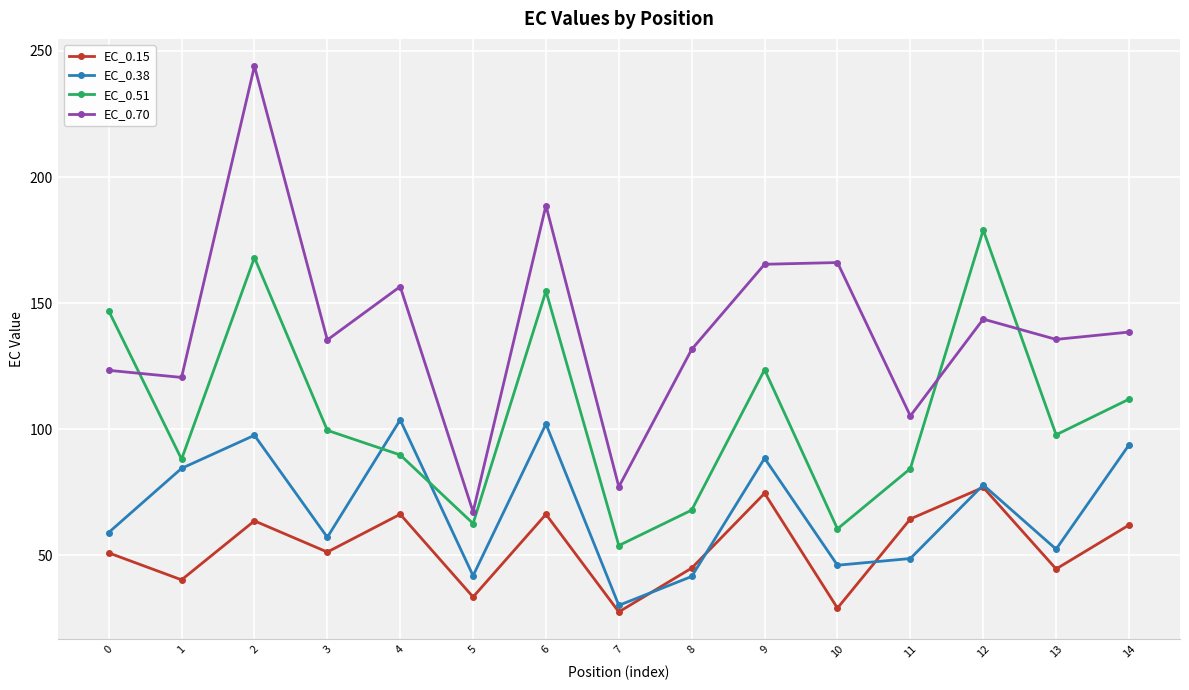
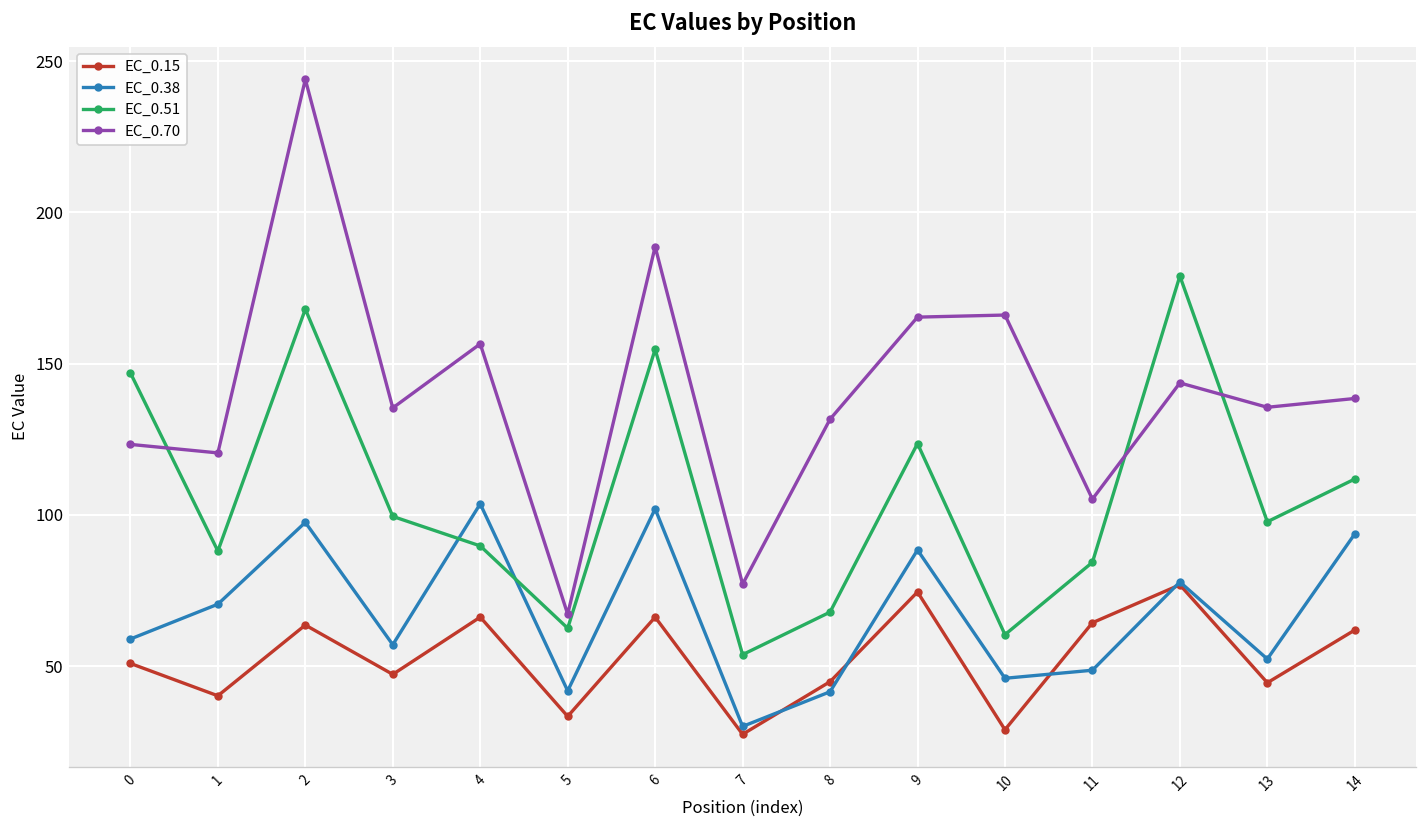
  {
    "EC_0.15": {
      "0": 51,
      "1": 40,
      "2": 64,
-     "3": 51,
+     "3": 47,
      "4": 66,
      "5": 33,
      "6": 66,
      "7": 27,
      "8": 45,
      "9": 75,
      "10": 29,
      "11": 64,
      "13": 45,
      "14": 62
    },
    "EC_0.38": {
      "0": 59,
-     "1": 84,
+     "1": 70,
      "2": 98,
      "3": 57,
      "4": 104,
      "5": 42,
      "6": 102,
      "7": 30,
      "8": 42,
      "9": 88,
      "10": 46,
      "11": 49,
      "13": 52,
      "14": 94
    },
    "EC_0.51": {
      "0": 147,
      "1": 88,
      "2": 168,
      "3": 100,
      "4": 90,
      "5": 63,
      "6": 155,
      "7": 54,
      "8": 68,
      "9": 124,
      "10": 60,
      "11": 84,
      "12": 179,
      "13": 98,
      "14": 112
    },
    "EC_0.70": {
      "0": 123,
      "1": 121,
      "2": 244,
      "3": 135,
      "4": 157,
      "5": 67,
      "6": 189,
      "7": 77,
      "8": 132,
      "9": 165,
      "10": 166,
      "11": 105,
      "12": 144,
      "13": 136,
      "14": 138
    }
  }
